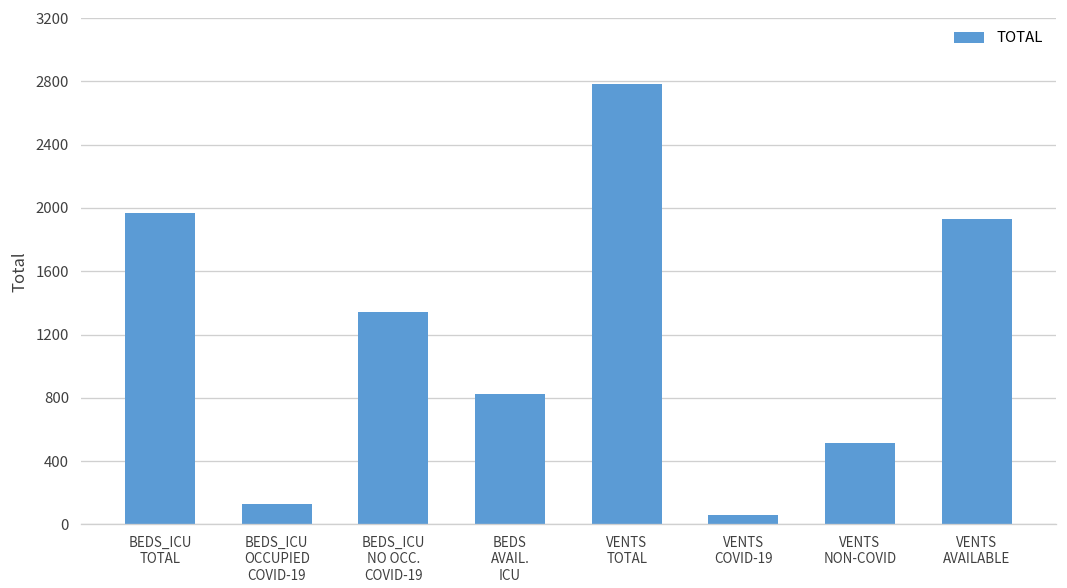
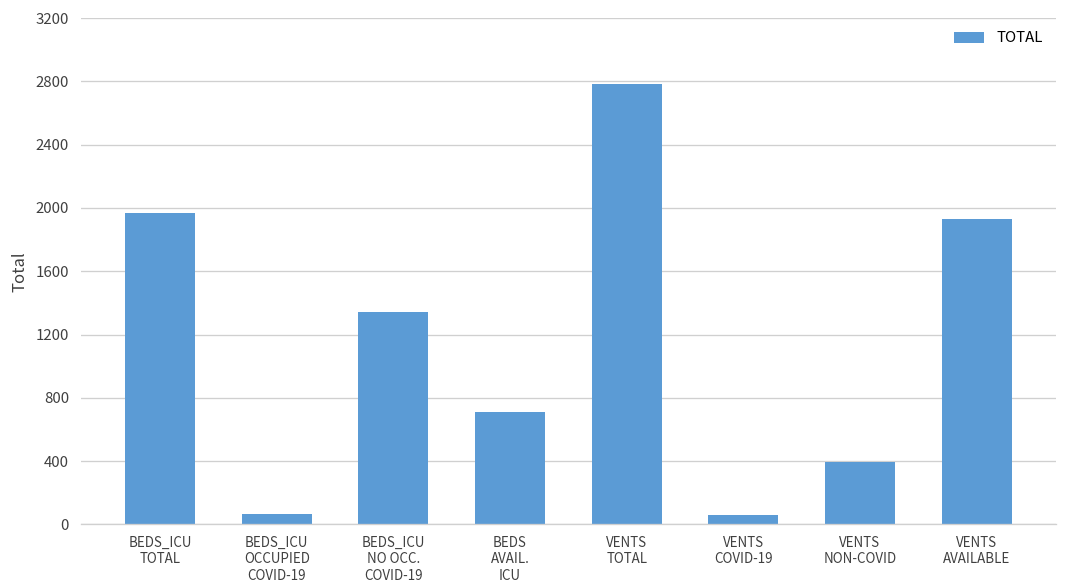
  {
    "BEDS_ICU TOTAL": 1970,
-   "BEDS_ICU OCCUPIED COVID-19": 130,
+   "BEDS_ICU OCCUPIED COVID-19": 70,
    "BEDS_ICU NO OCC. COVID-19": 1340,
-   "BEDS AVAIL. ICU": 820,
+   "BEDS AVAIL. ICU": 710,
    "VENTS TOTAL": 2790,
    "VENTS COVID-19": 60,
-   "VENTS NON-COVID": 510,
+   "VENTS NON-COVID": 400,
    "VENTS AVAILABLE": 1930
  }
